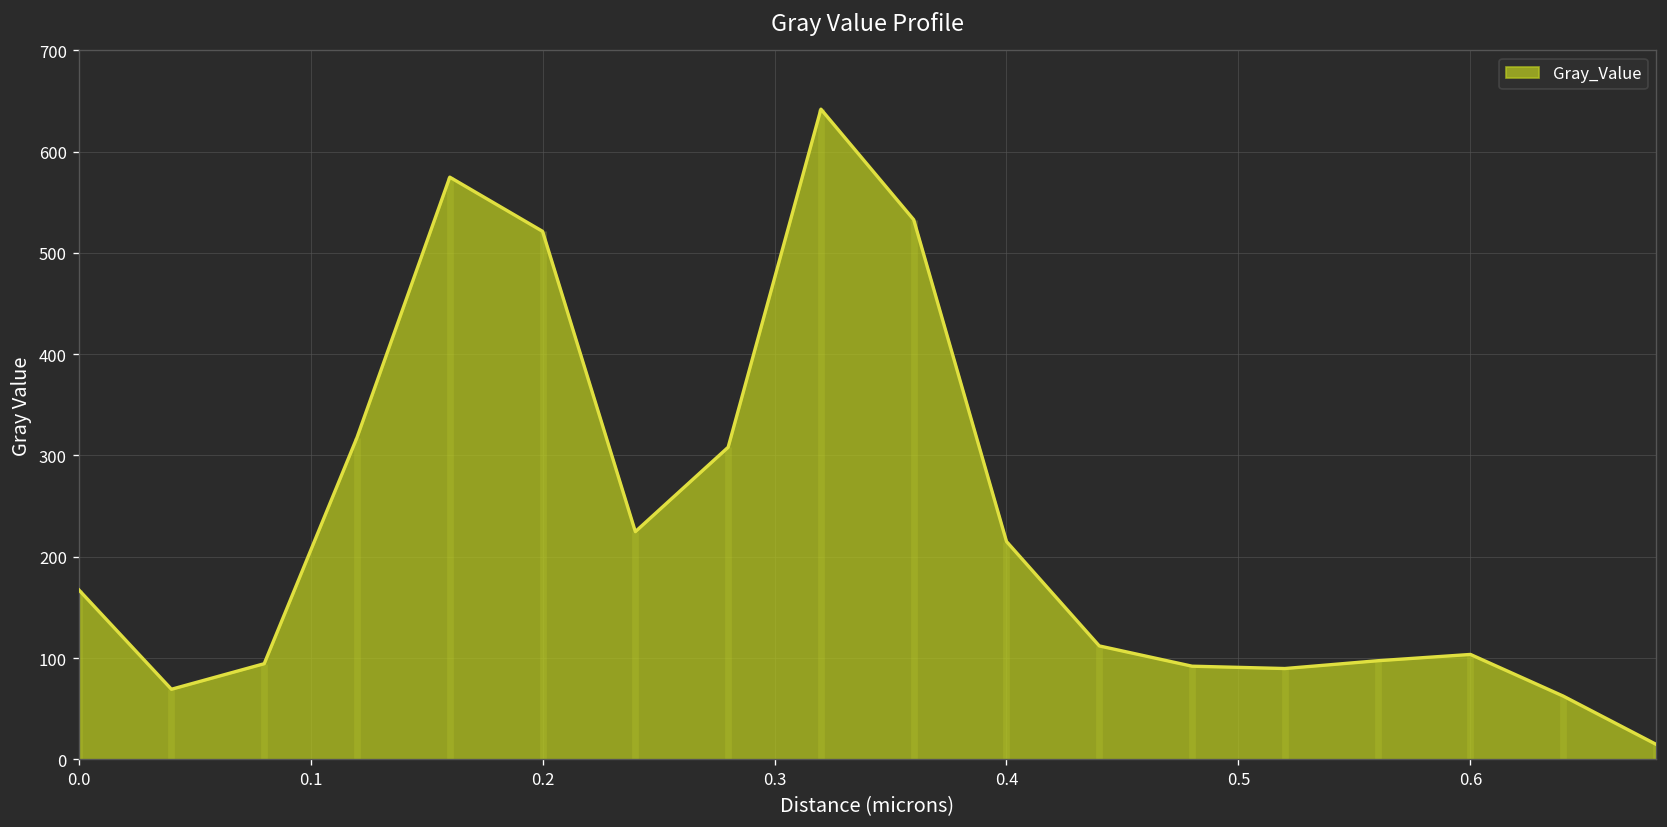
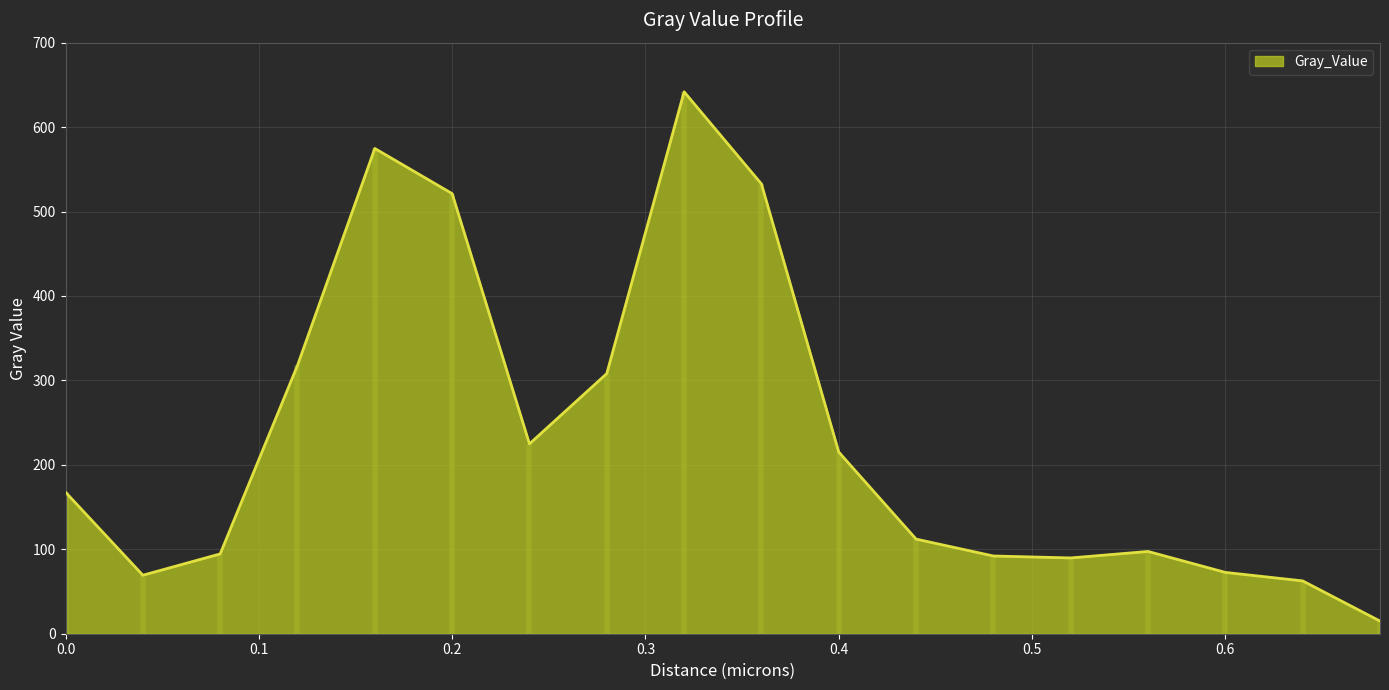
  {
    "0.0": 170,
    "0.2": 520,
    "0.4": 220,
-   "0.6": 100
+   "0.6": 70
  }
